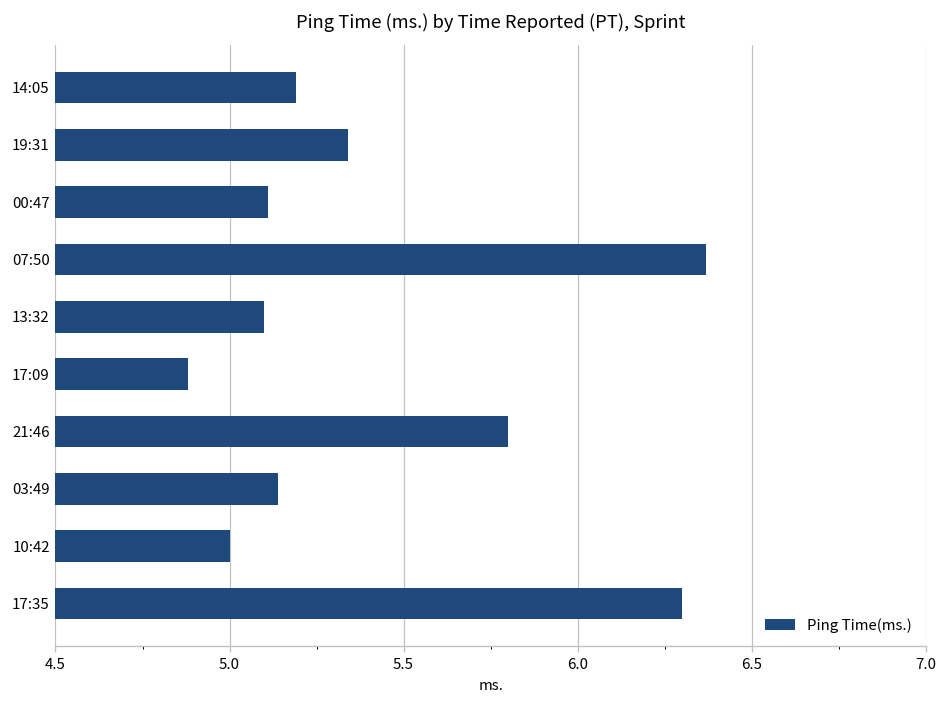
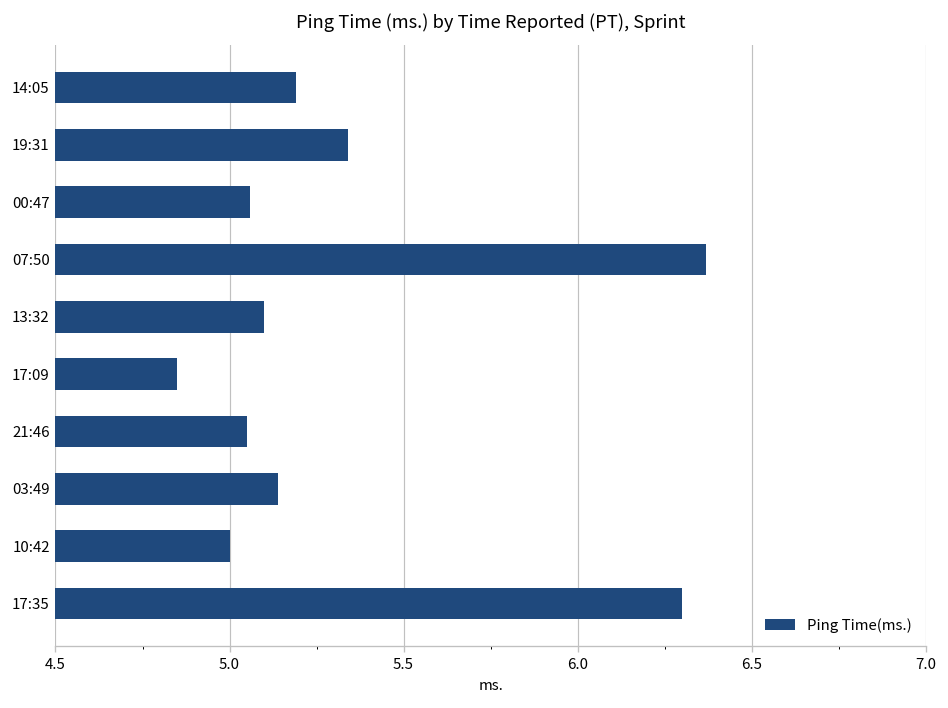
  {
    "14:05": 5.19,
    "19:31": 5.34,
-   "00:47": 5.11,
+   "00:47": 5.06,
    "07:50": 6.37,
    "13:32": 5.10,
-   "17:09": 4.88,
-   "21:46": 5.80,
+   "17:09": 4.85,
+   "21:46": 5.05,
    "03:49": 5.14,
    "10:42": 5.00,
    "17:35": 6.30
  }
